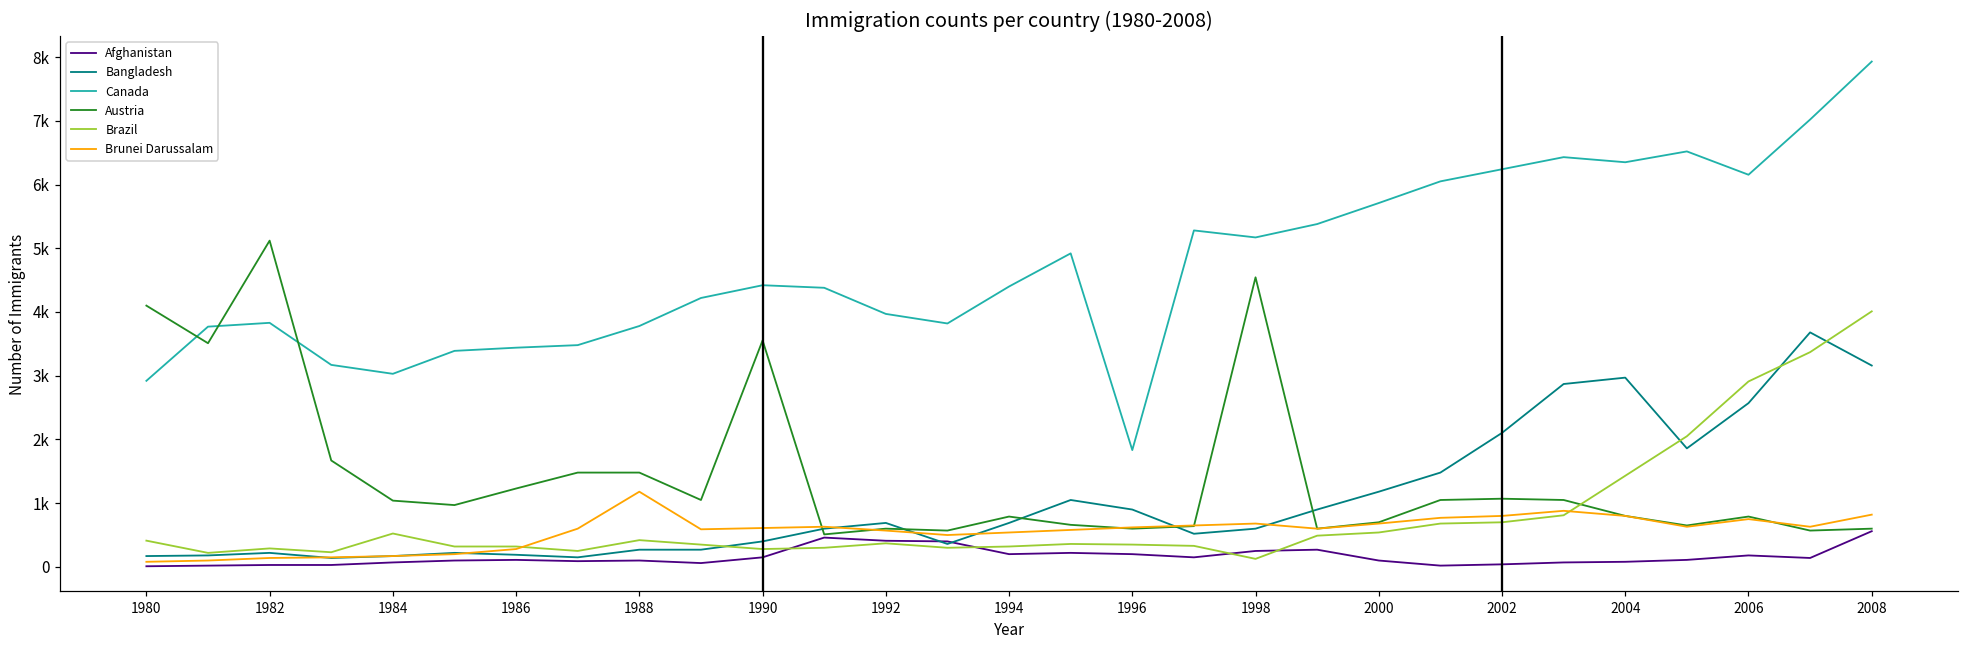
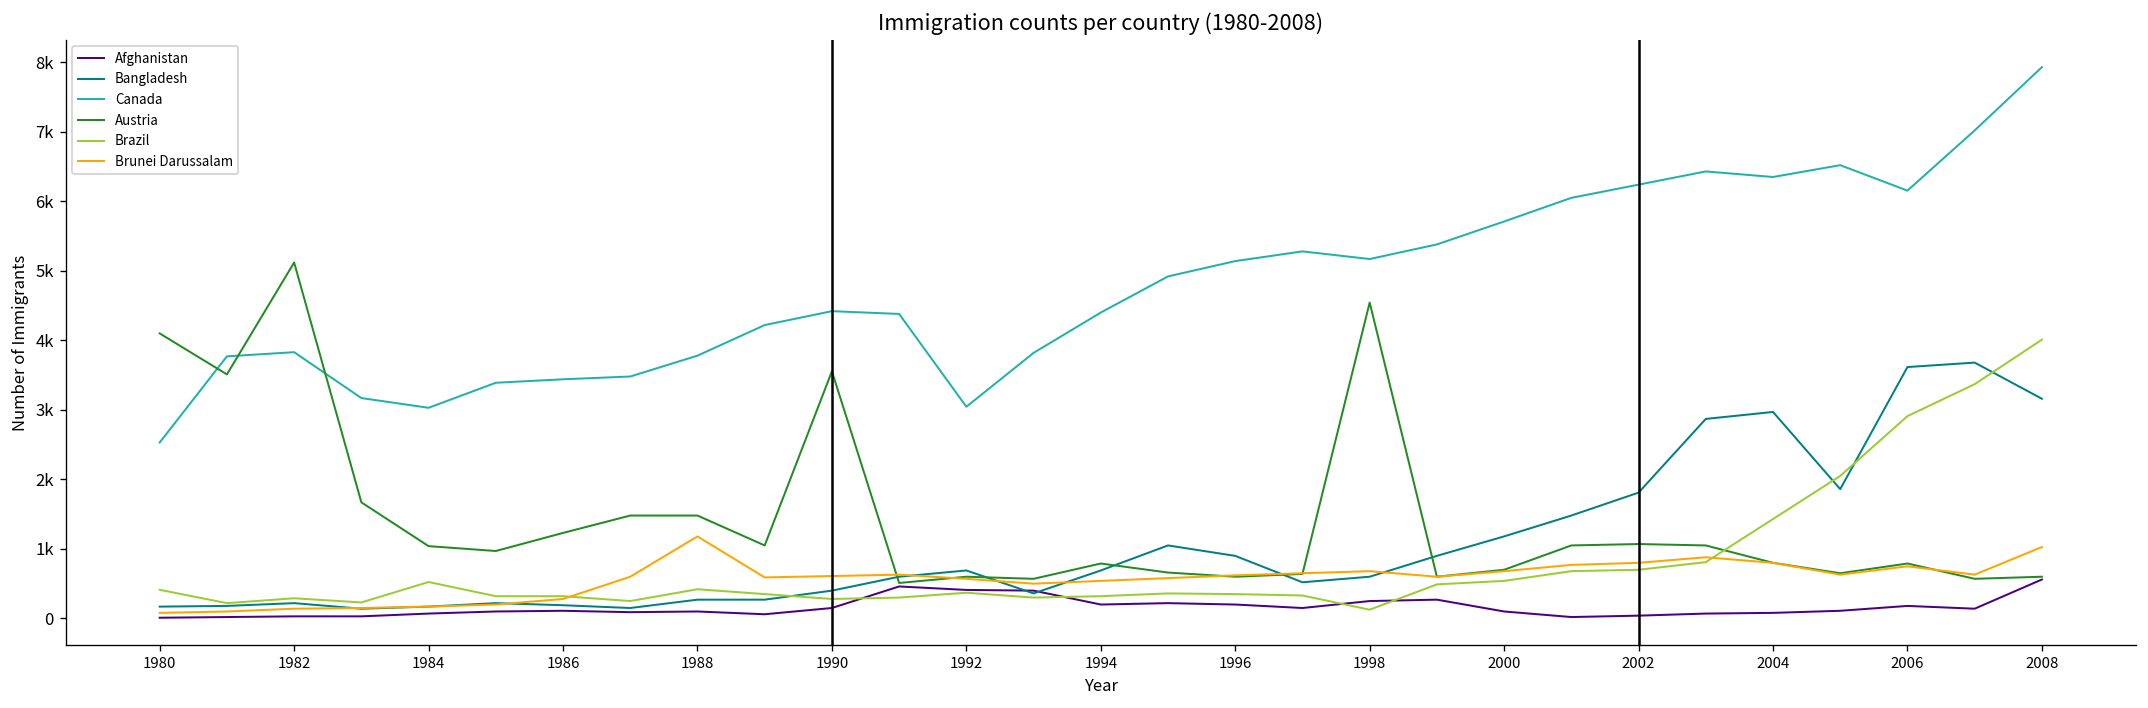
  {
    "Afghanistan": {
      "1980": 0,
      "1982": 0,
      "1984": 100,
      "1986": 100,
      "1988": 100,
      "1990": 200,
      "1994": 200,
      "1996": 200,
      "1998": 300,
      "2000": 100,
      "2002": 0,
      "2004": 100,
      "2006": 200
    },
    "Bangladesh": {
      "1980": 200,
      "1982": 200,
      "1986": 200,
      "1988": 300,
      "1990": 400,
      "1992": 700,
      "1994": 700,
      "1996": 900,
      "1998": 600,
      "2000": 1200,
-     "2002": 2100,
+     "2002": 1800,
      "2004": 3000,
-     "2006": 2600,
+     "2006": 3600,
      "2008": 3200
    },
    "Canada": {
-     "1980": 2900,
+     "1980": 2500,
      "1982": 3800,
      "1984": 3000,
      "1986": 3400,
      "1988": 3800,
      "1990": 4400,
-     "1992": 4000,
+     "1992": 3000,
      "1994": 4400,
-     "1996": 1800,
+     "1996": 5100,
      "1998": 5200,
      "2000": 5700,
      "2002": 6200,
      "2004": 6400,
      "2006": 6200,
      "2008": 7900
    },
    "Austria": {
      "1980": 4100,
      "1982": 5100,
      "1984": 1000,
      "1986": 1200,
      "1988": 1500,
      "1990": 3600,
      "1994": 800,
      "1998": 4500,
      "2002": 1100
    },
    "Brazil": {
      "1980": 400,
      "1982": 300,
      "1984": 500,
      "1988": 400,
      "1990": 300,
      "1994": 300,
      "1996": 400,
      "1998": 100,
      "2000": 500,
      "2002": 700,
      "2004": 1400,
      "2006": 2900,
      "2008": 4000
    },
    "Brunei Darussalam": {
      "1980": 100,
      "1982": 100,
      "1988": 1200,
      "1990": 600,
      "1994": 500,
      "1998": 700,
      "2002": 800,
-     "2008": 800
+     "2008": 1000
    }
  }
